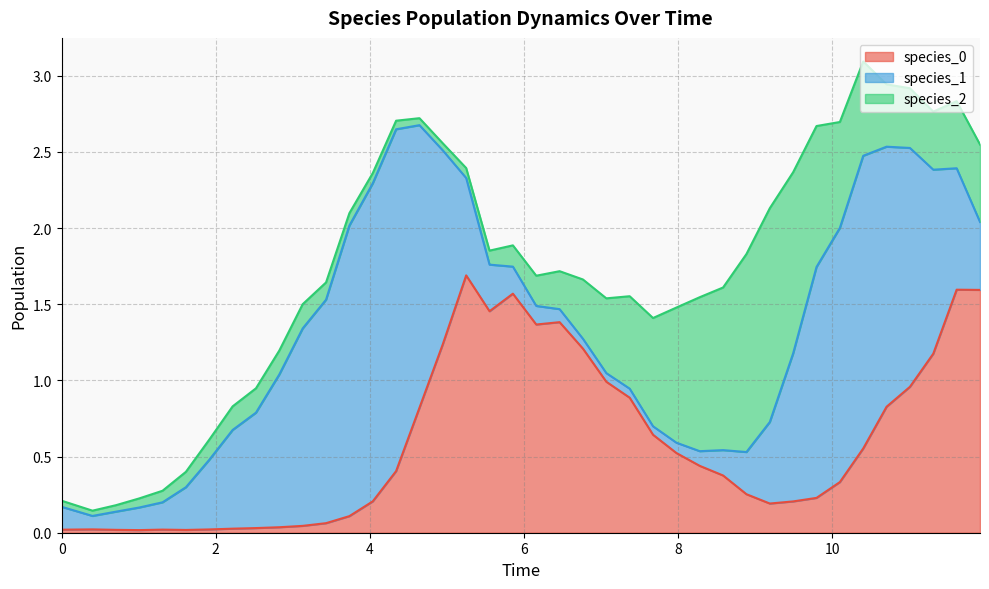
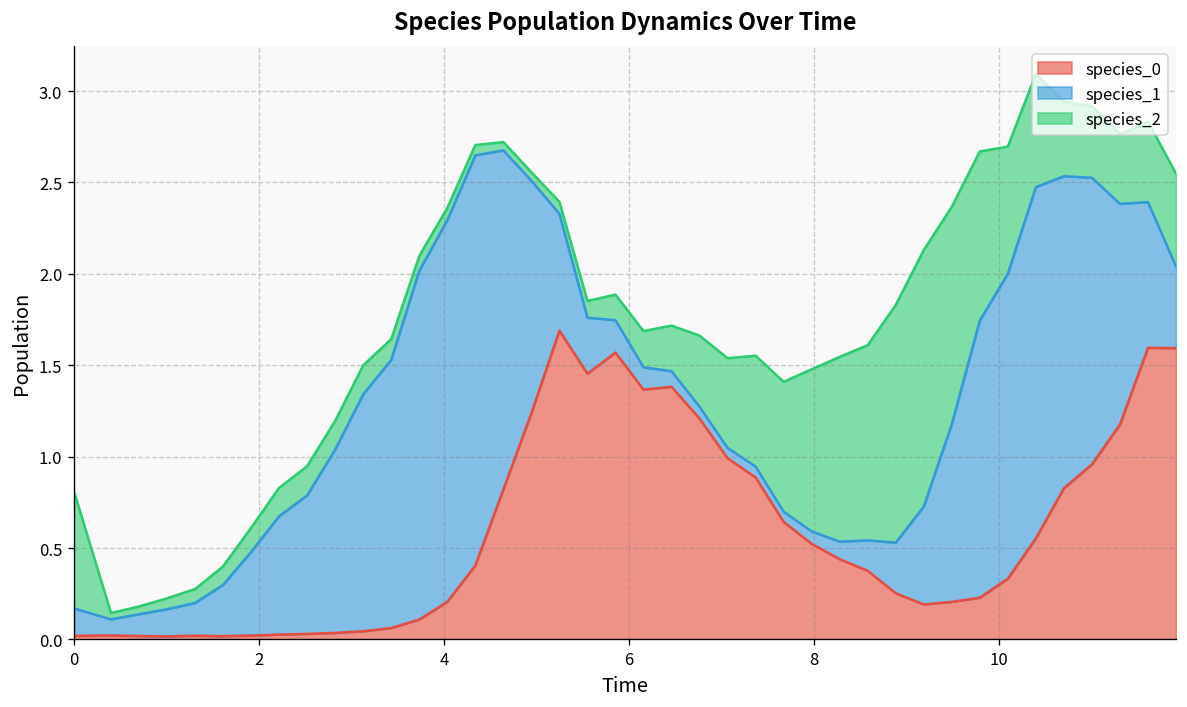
  {
    "species_0": {
      "0": 0.02
    },
    "species_1": {
      "0": 0.15
    },
    "species_2": {
-     "0": 0.04
+     "0": 0.64
    }
  }
